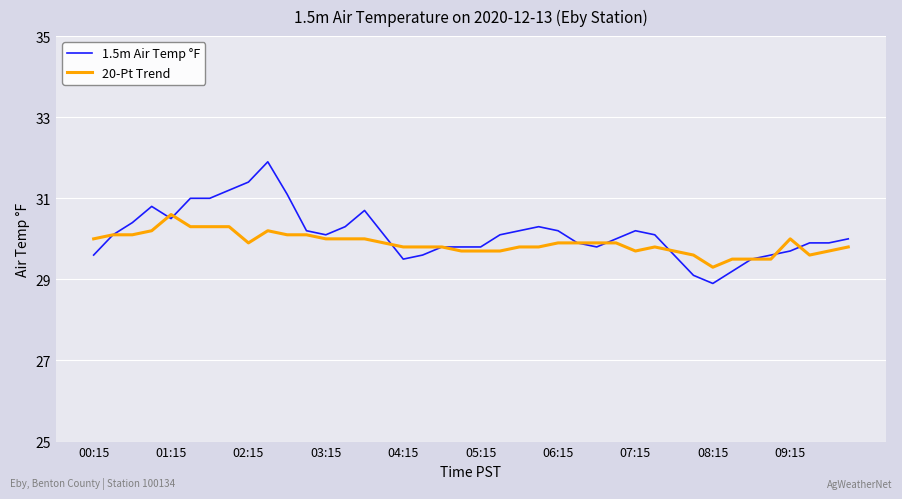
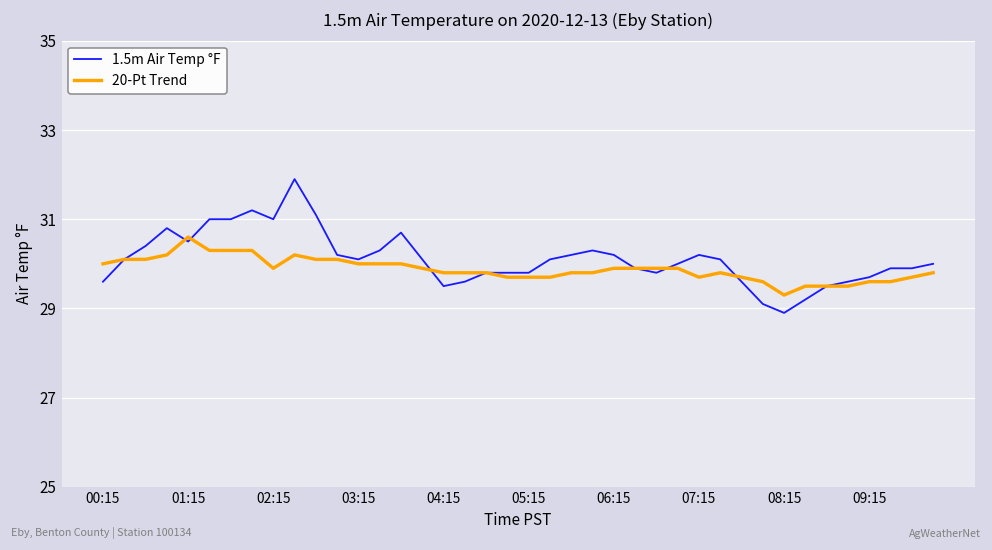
  {
    "1.5m Air Temp °F": {
      "00:15": 29.6,
      "01:15": 30.5,
-     "02:15": 31.4,
+     "02:15": 31.0,
      "03:15": 30.1,
      "04:15": 29.5,
      "05:15": 29.8,
      "06:15": 30.2,
      "07:15": 30.2,
      "08:15": 28.9,
      "09:15": 29.7
    },
    "20-Pt Trend": {
      "00:15": 30.0,
      "01:15": 30.6,
      "02:15": 29.9,
      "03:15": 30.0,
      "04:15": 29.8,
      "05:15": 29.7,
      "06:15": 29.9,
      "07:15": 29.7,
      "08:15": 29.3,
-     "09:15": 30.0
+     "09:15": 29.6
    }
  }
